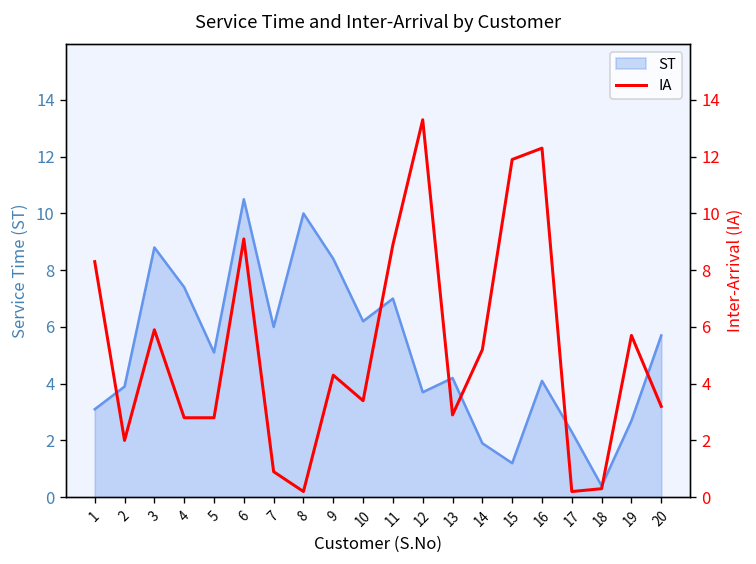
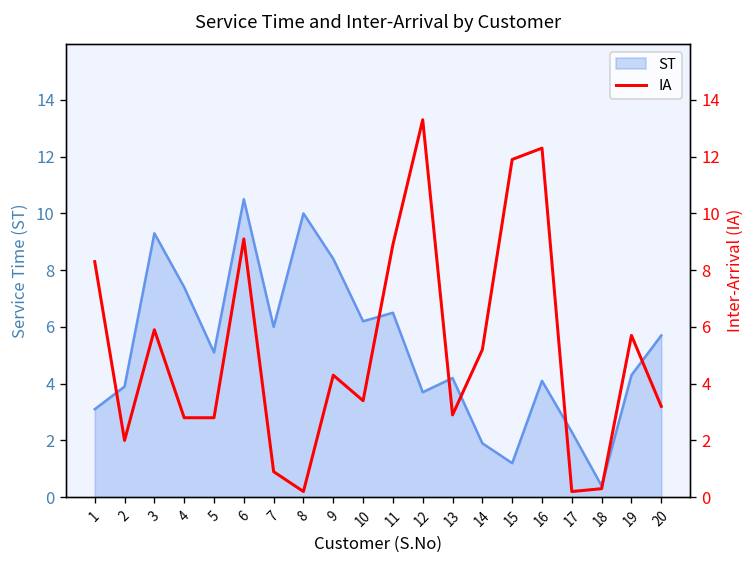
  {
    "ST": {
      "1": 3.1,
      "2": 3.9,
-     "3": 8.8,
+     "3": 9.3,
      "4": 7.4,
      "5": 5.1,
      "6": 10.5,
      "7": 6.0,
      "8": 10.0,
      "9": 8.4,
      "10": 6.2,
-     "11": 7.0,
+     "11": 6.5,
      "12": 3.7,
      "13": 4.2,
      "14": 1.9,
      "15": 1.2,
      "16": 4.1,
      "17": 2.3,
      "18": 0.4,
-     "19": 2.7,
+     "19": 4.3,
      "20": 5.7
    },
    "IA": {
      "1": 8.3,
      "2": 2.0,
      "3": 5.9,
      "4": 2.8,
      "5": 2.8,
      "6": 9.1,
      "7": 0.9,
      "8": 0.2,
      "9": 4.3,
      "10": 3.4,
      "11": 8.9,
      "12": 13.3,
      "13": 2.9,
      "14": 5.2,
      "15": 11.9,
      "16": 12.3,
      "17": 0.2,
      "18": 0.3,
      "19": 5.7,
      "20": 3.2
    }
  }
